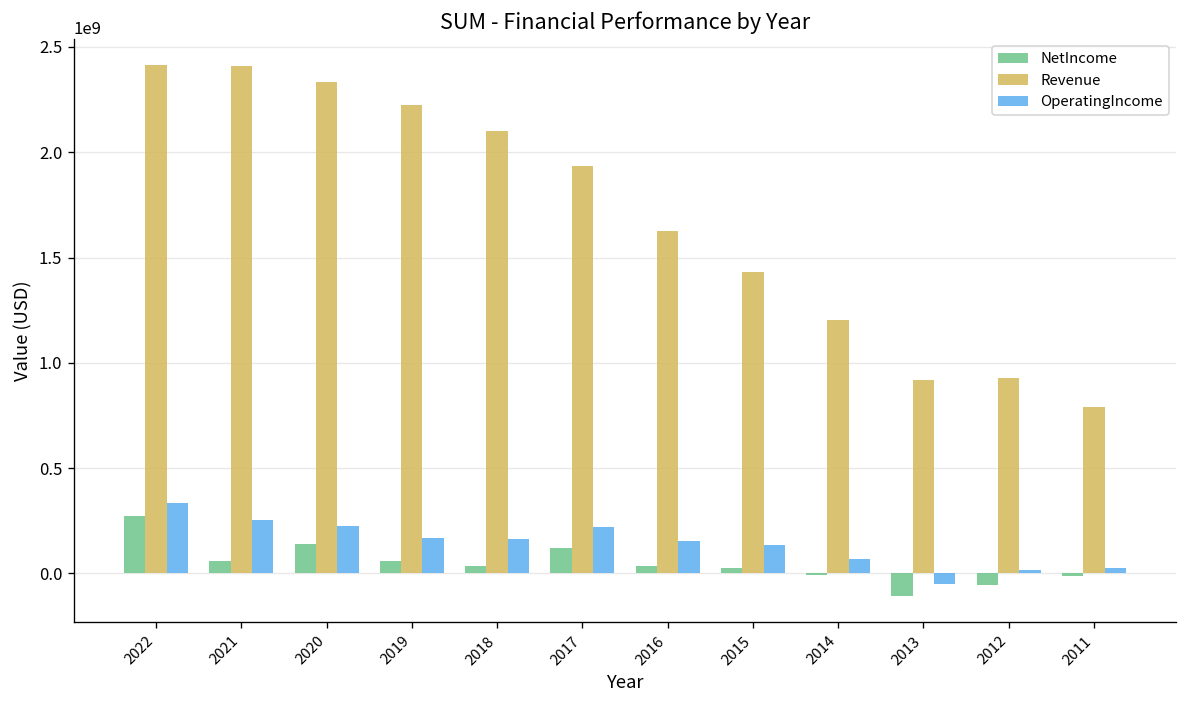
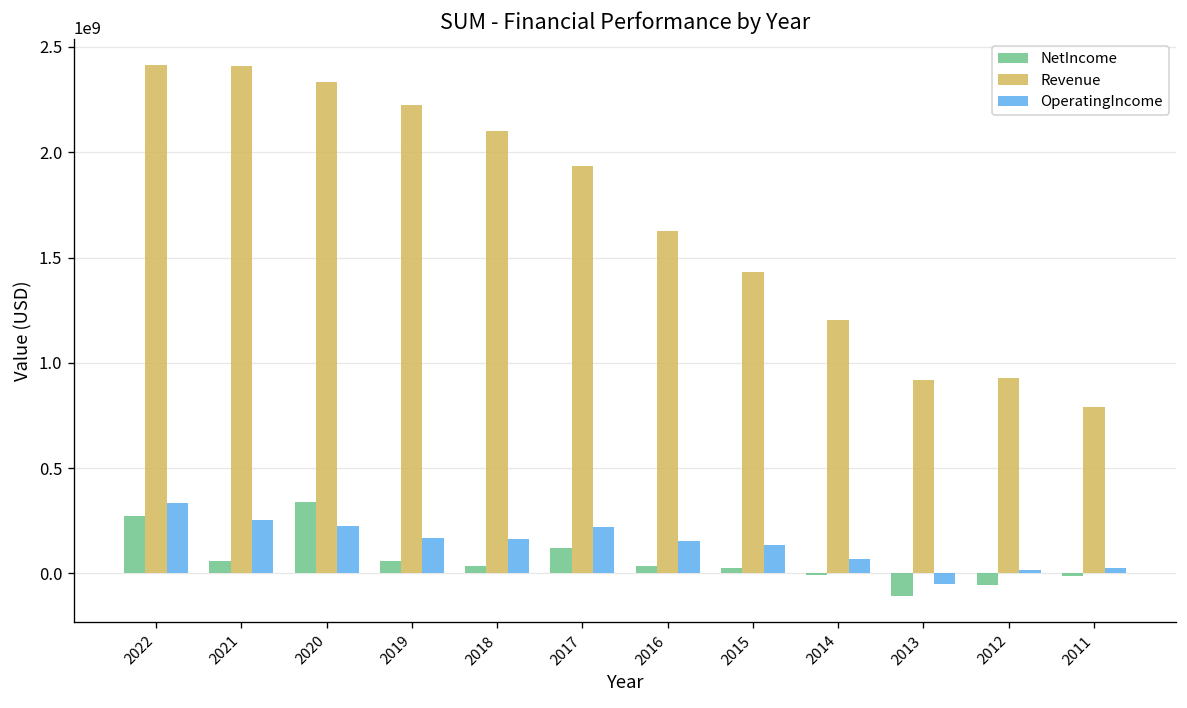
  {
    "NetIncome": {
      "2022": 270000000,
      "2021": 60000000,
-     "2020": 140000000,
+     "2020": 340000000,
      "2019": 60000000,
      "2018": 30000000,
      "2017": 120000000,
      "2016": 40000000,
      "2015": 30000000,
      "2013": -110000000,
      "2012": -50000000
    },
    "Revenue": {
      "2022": 2410000000,
      "2021": 2410000000,
      "2020": 2330000000,
      "2019": 2220000000,
      "2018": 2100000000,
      "2017": 1930000000,
      "2016": 1630000000,
      "2015": 1430000000,
      "2014": 1200000000,
      "2013": 920000000,
      "2012": 930000000,
      "2011": 790000000
    },
    "OperatingIncome": {
      "2022": 330000000,
      "2021": 250000000,
      "2020": 230000000,
      "2019": 170000000,
      "2018": 160000000,
      "2017": 220000000,
      "2016": 150000000,
      "2015": 130000000,
      "2014": 70000000,
      "2013": -50000000,
      "2012": 20000000,
      "2011": 30000000
    }
  }
